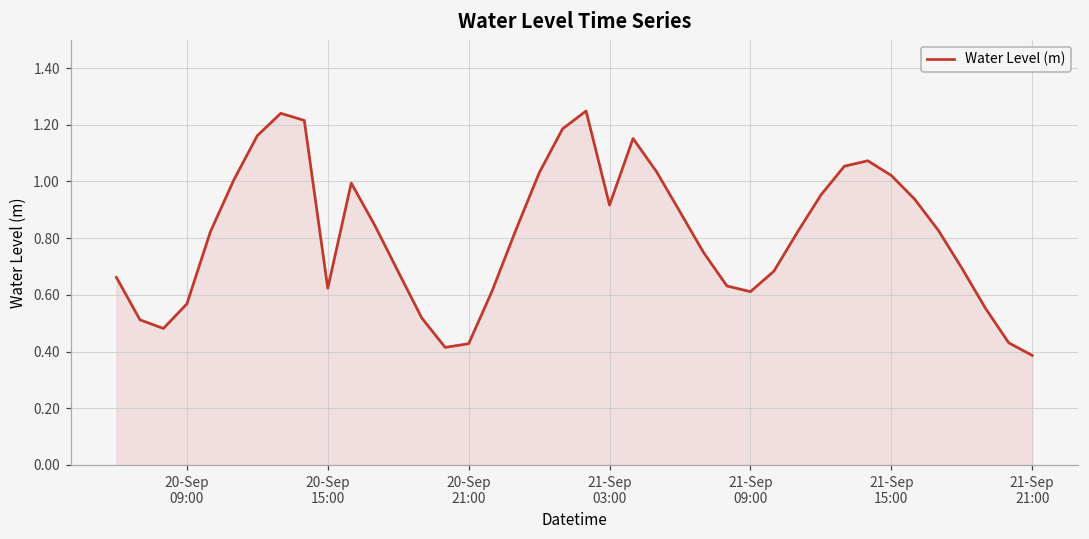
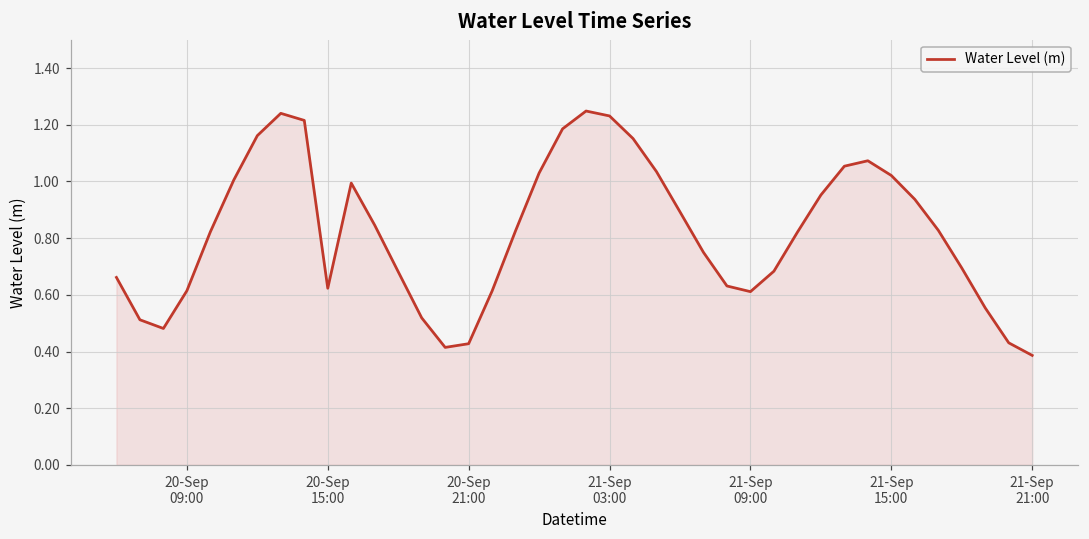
  {
-   "20-Sep 09:00": 0.57,
+   "20-Sep 09:00": 0.61,
    "20-Sep 15:00": 0.62,
    "20-Sep 21:00": 0.43,
-   "21-Sep 03:00": 0.92,
+   "21-Sep 03:00": 1.23,
    "21-Sep 09:00": 0.61,
    "21-Sep 15:00": 1.02,
    "21-Sep 21:00": 0.39
  }
